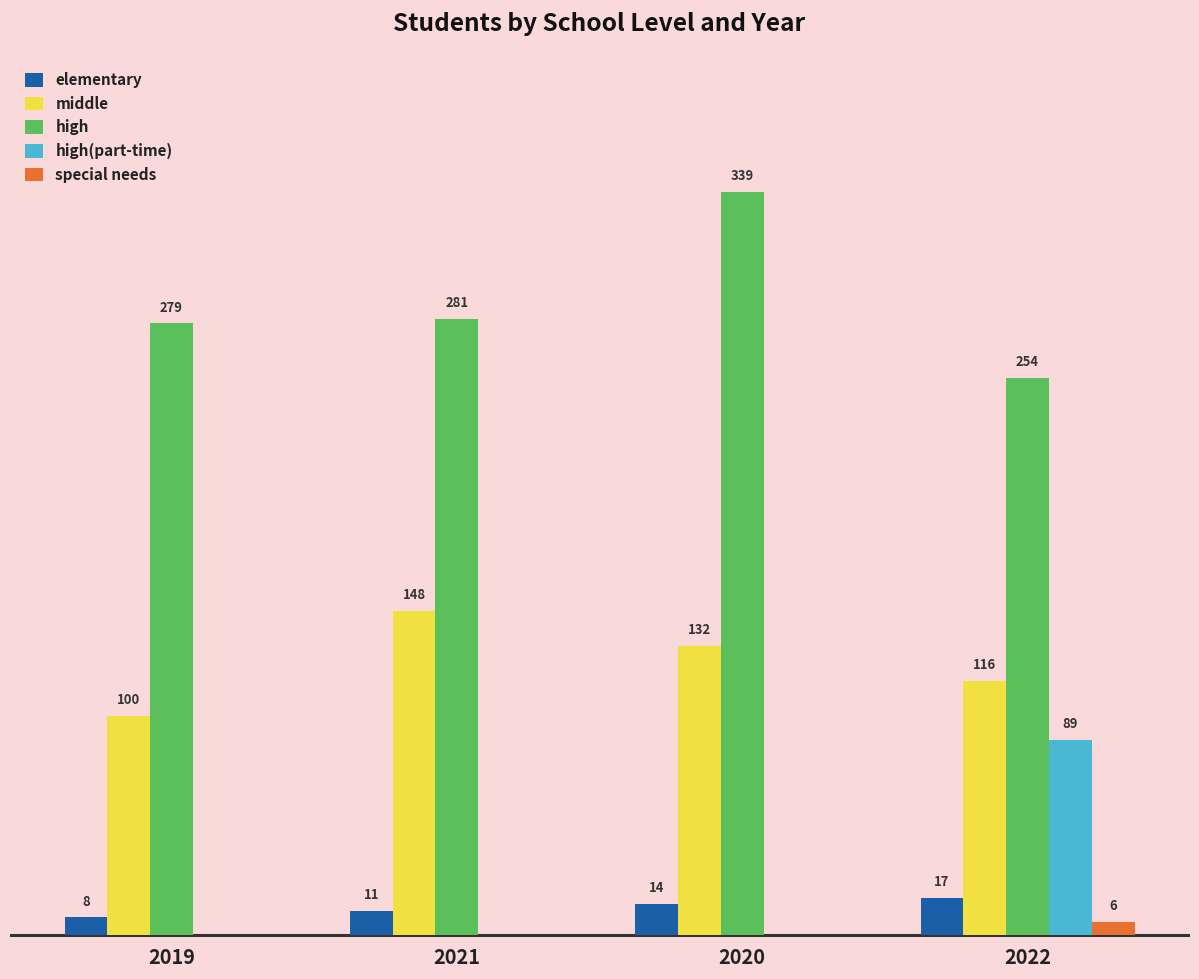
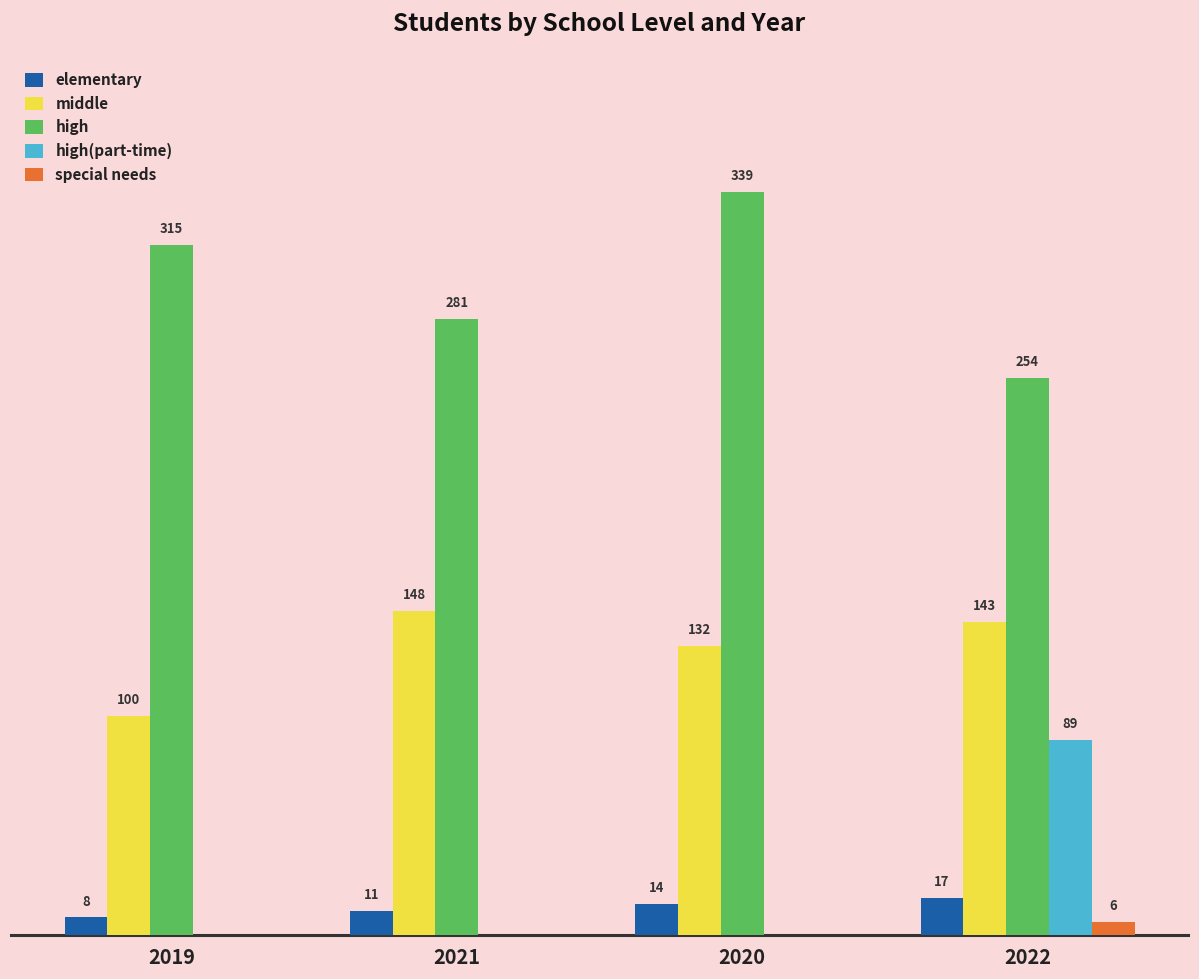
  {
    "elementary": {
      "2019": 8,
      "2021": 11,
      "2020": 14,
      "2022": 17
    },
    "middle": {
      "2019": 100,
      "2021": 148,
      "2020": 132,
-     "2022": 116
+     "2022": 143
    },
    "high": {
-     "2019": 279,
+     "2019": 315,
      "2021": 281,
      "2020": 339,
      "2022": 254
    },
    "high(part-time)": {
      "2022": 89
    },
    "special needs": {
      "2022": 6
    }
  }
